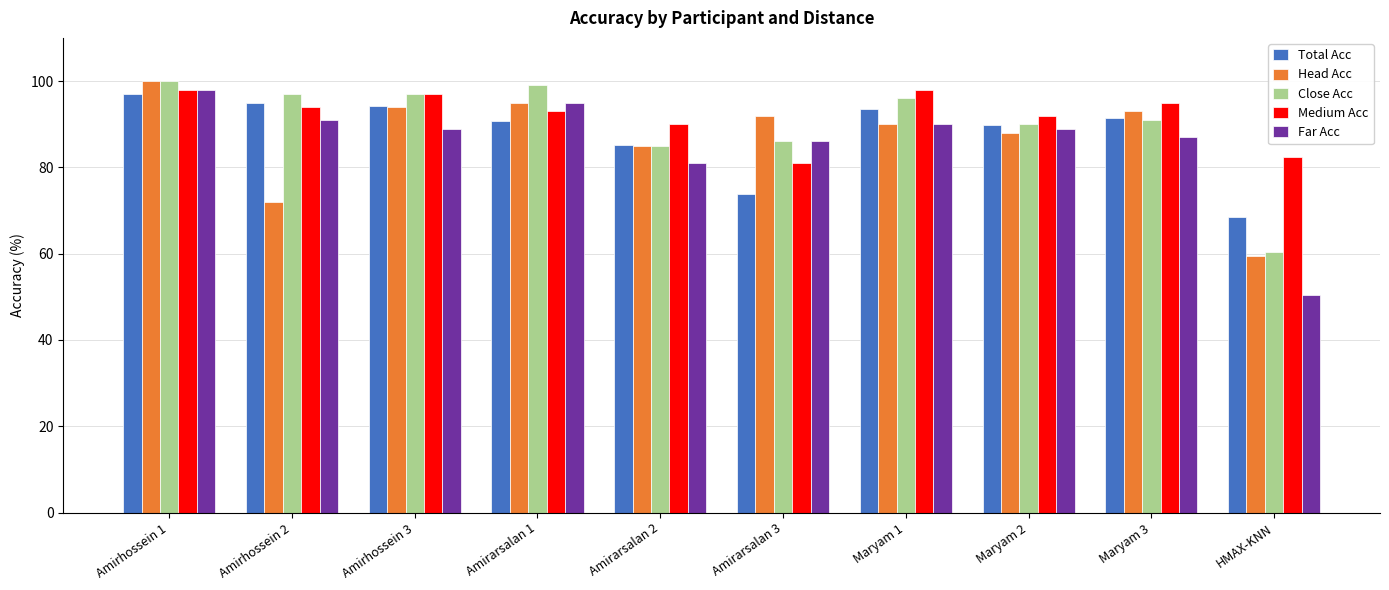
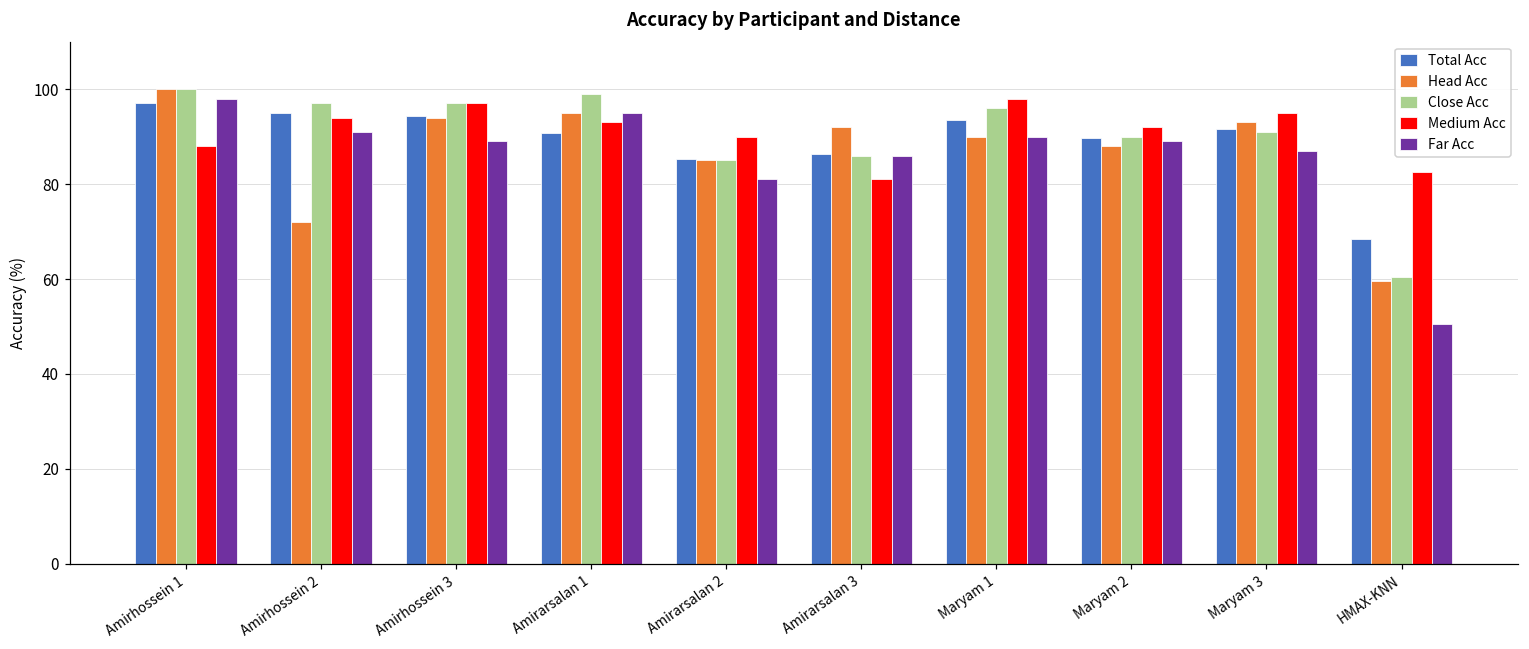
  {
    "Total Acc": {
      "Amirhossein 1": 97,
      "Amirhossein 2": 95,
      "Amirhossein 3": 94,
      "Amirarsalan 1": 91,
      "Amirarsalan 2": 85,
-     "Amirarsalan 3": 74,
+     "Amirarsalan 3": 86,
      "Maryam 1": 94,
      "Maryam 2": 90,
      "Maryam 3": 92,
      "HMAX-KNN": 69
    },
    "Head Acc": {
      "Amirhossein 1": 100,
      "Amirhossein 2": 72,
      "Amirhossein 3": 94,
      "Amirarsalan 1": 95,
      "Amirarsalan 2": 85,
      "Amirarsalan 3": 92,
      "Maryam 1": 90,
      "Maryam 2": 88,
      "Maryam 3": 93,
      "HMAX-KNN": 60
    },
    "Close Acc": {
      "Amirhossein 1": 100,
      "Amirhossein 2": 97,
      "Amirhossein 3": 97,
      "Amirarsalan 1": 99,
      "Amirarsalan 2": 85,
      "Amirarsalan 3": 86,
      "Maryam 1": 96,
      "Maryam 2": 90,
      "Maryam 3": 91,
      "HMAX-KNN": 61
    },
    "Medium Acc": {
-     "Amirhossein 1": 98,
+     "Amirhossein 1": 88,
      "Amirhossein 2": 94,
      "Amirhossein 3": 97,
      "Amirarsalan 1": 93,
      "Amirarsalan 2": 90,
      "Amirarsalan 3": 81,
      "Maryam 1": 98,
      "Maryam 2": 92,
      "Maryam 3": 95,
      "HMAX-KNN": 83
    },
    "Far Acc": {
      "Amirhossein 1": 98,
      "Amirhossein 2": 91,
      "Amirhossein 3": 89,
      "Amirarsalan 1": 95,
      "Amirarsalan 2": 81,
      "Amirarsalan 3": 86,
      "Maryam 1": 90,
      "Maryam 2": 89,
      "Maryam 3": 87,
      "HMAX-KNN": 51
    }
  }
